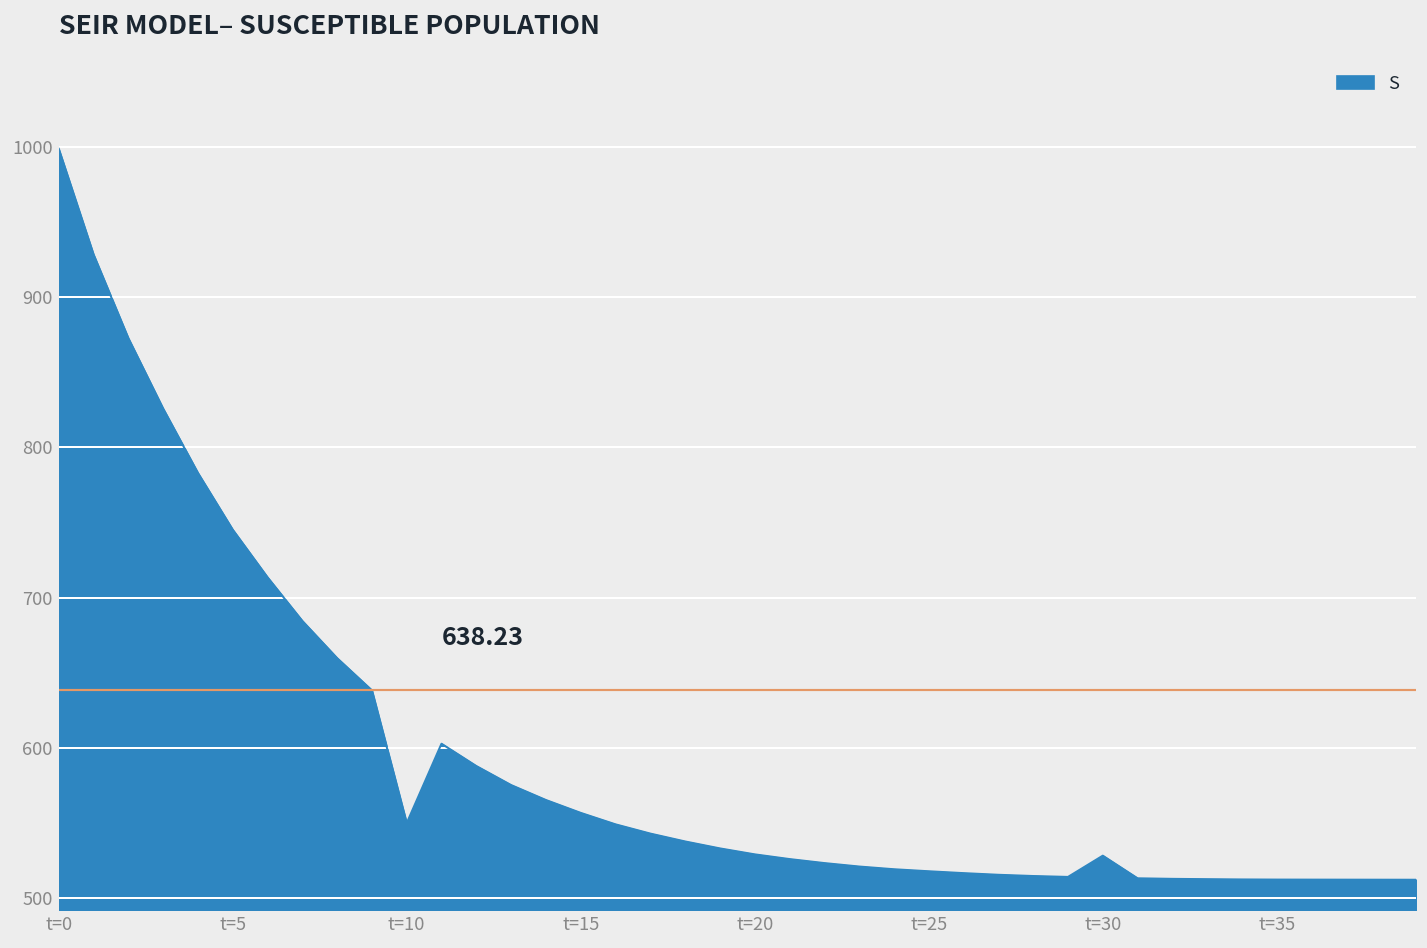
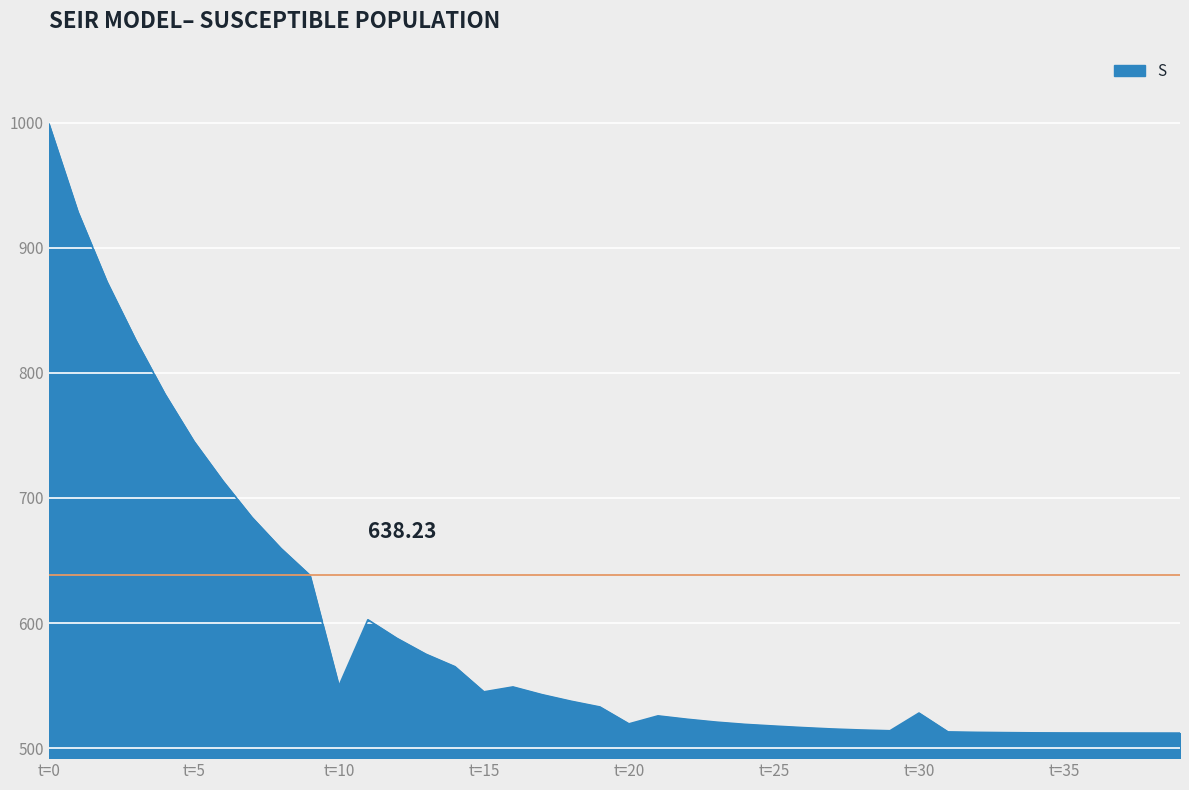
  {
    "t=0": 999,
    "t=5": 745,
    "t=10": 550,
-   "t=15": 557,
-   "t=20": 529,
+   "t=15": 545,
+   "t=20": 519,
    "t=25": 518,
    "t=30": 528,
    "t=35": 512
  }
